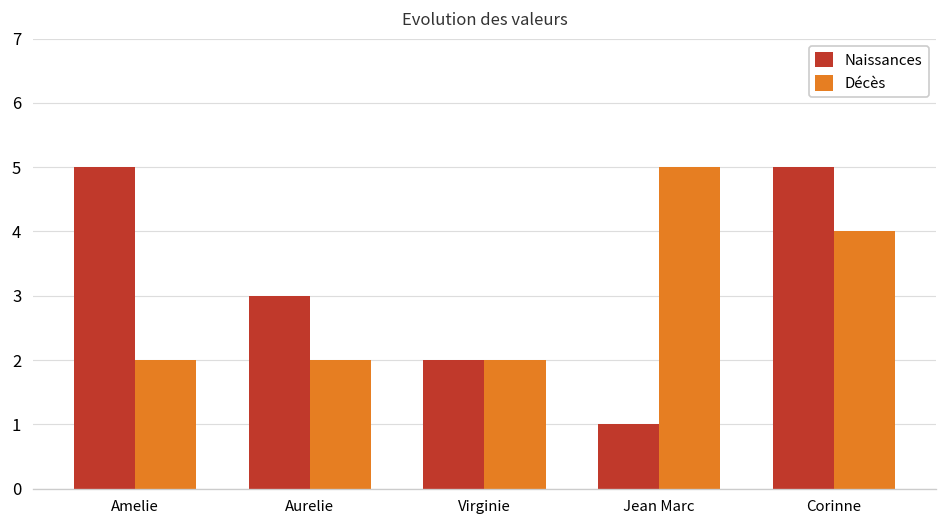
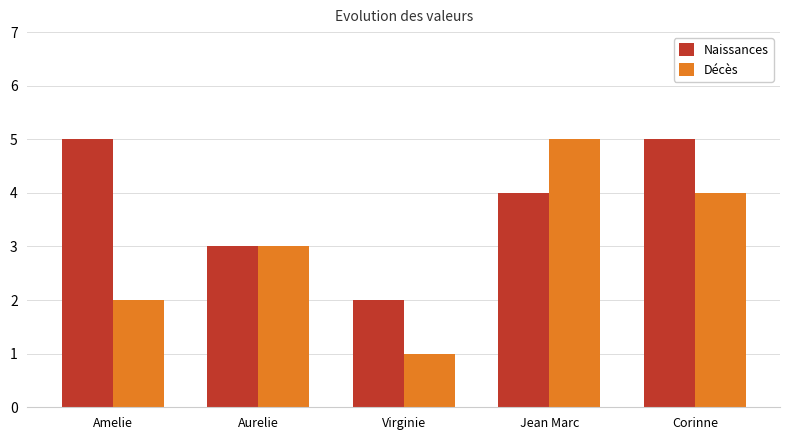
  {
    "Naissances": {
      "Amelie": 5,
      "Aurelie": 3,
      "Virginie": 2,
-     "Jean Marc": 1,
+     "Jean Marc": 4,
      "Corinne": 5
    },
    "Décès": {
      "Amelie": 2,
-     "Aurelie": 2,
-     "Virginie": 2,
+     "Aurelie": 3,
+     "Virginie": 1,
      "Jean Marc": 5,
      "Corinne": 4
    }
  }
